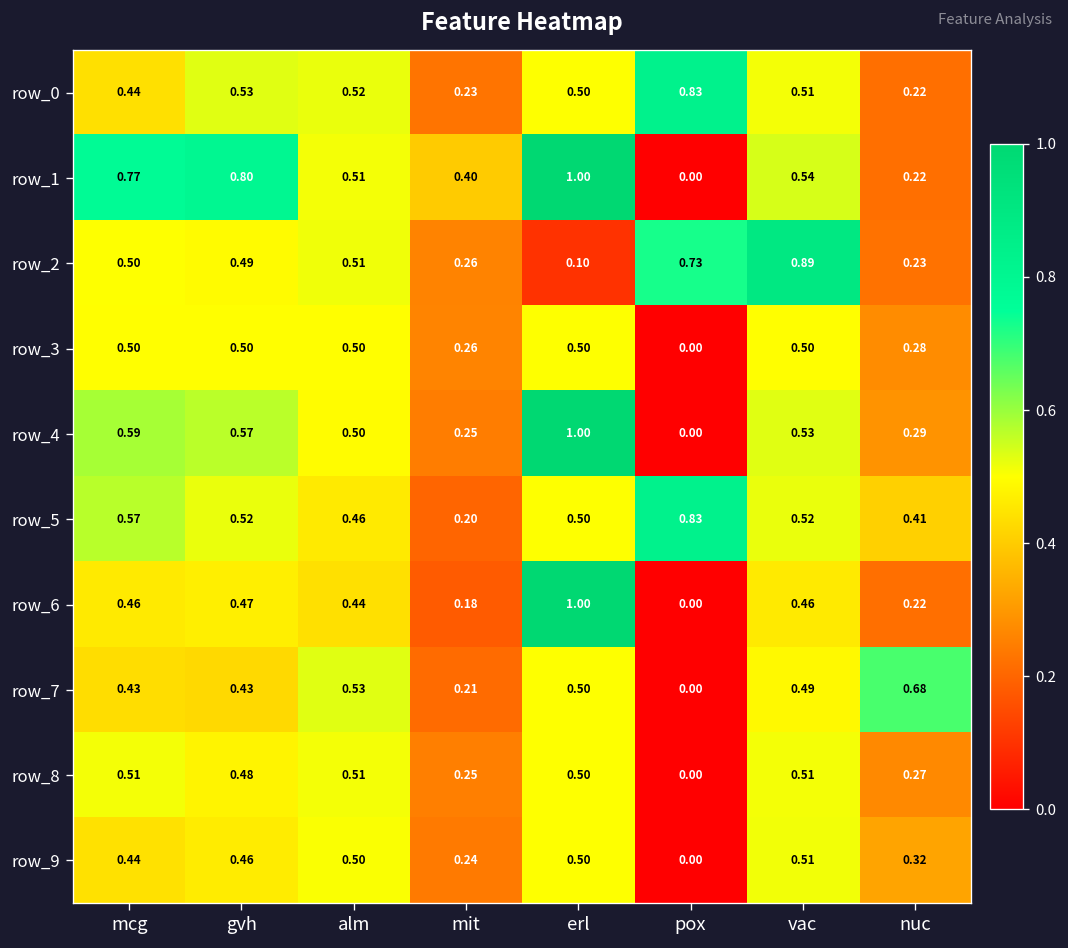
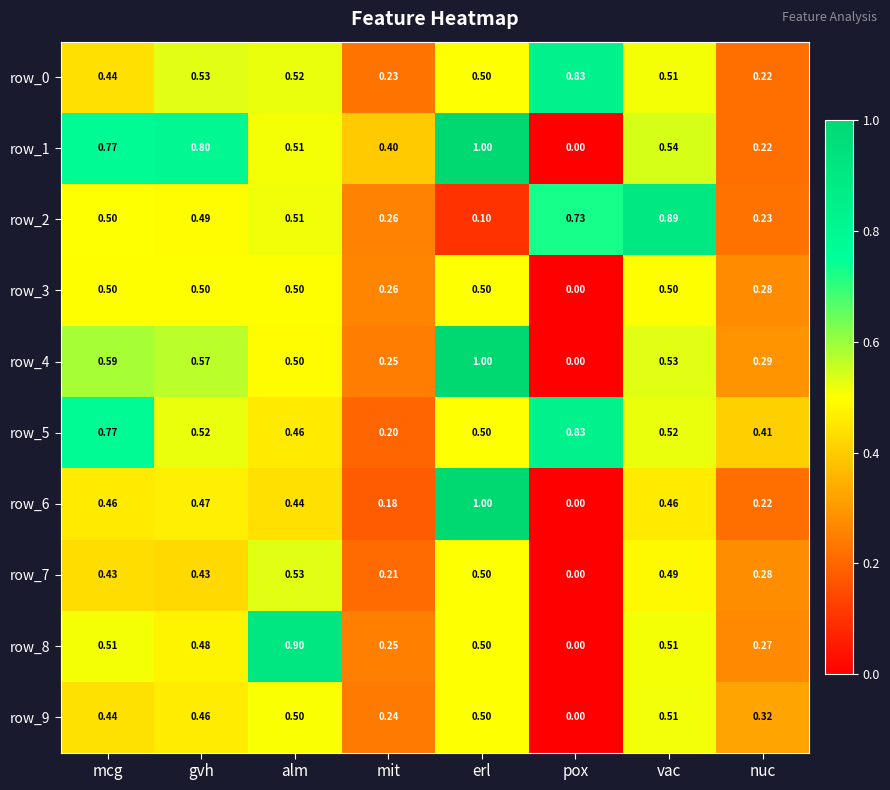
  {
    "row_0": {
      "mcg": 0.44,
      "gvh": 0.53,
      "alm": 0.52,
      "mit": 0.23,
      "erl": 0.50,
      "pox": 0.83,
      "vac": 0.51,
      "nuc": 0.22
    },
    "row_1": {
      "mcg": 0.77,
      "gvh": 0.80,
      "alm": 0.51,
      "mit": 0.40,
      "erl": 1.00,
      "pox": 0.00,
      "vac": 0.54,
      "nuc": 0.22
    },
    "row_2": {
      "mcg": 0.50,
      "gvh": 0.49,
      "alm": 0.51,
      "mit": 0.26,
      "erl": 0.10,
      "pox": 0.73,
      "vac": 0.89,
      "nuc": 0.23
    },
    "row_3": {
      "mcg": 0.50,
      "gvh": 0.50,
      "alm": 0.50,
      "mit": 0.26,
      "erl": 0.50,
      "pox": 0.00,
      "vac": 0.50,
      "nuc": 0.28
    },
    "row_4": {
      "mcg": 0.59,
      "gvh": 0.57,
      "alm": 0.50,
      "mit": 0.25,
      "erl": 1.00,
      "pox": 0.00,
      "vac": 0.53,
      "nuc": 0.29
    },
    "row_5": {
-     "mcg": 0.57,
+     "mcg": 0.77,
      "gvh": 0.52,
      "alm": 0.46,
      "mit": 0.20,
      "erl": 0.50,
      "pox": 0.83,
      "vac": 0.52,
      "nuc": 0.41
    },
    "row_6": {
      "mcg": 0.46,
      "gvh": 0.47,
      "alm": 0.44,
      "mit": 0.18,
      "erl": 1.00,
      "pox": 0.00,
      "vac": 0.46,
      "nuc": 0.22
    },
    "row_7": {
      "mcg": 0.43,
      "gvh": 0.43,
      "alm": 0.53,
      "mit": 0.21,
      "erl": 0.50,
      "pox": 0.00,
      "vac": 0.49,
-     "nuc": 0.68
+     "nuc": 0.28
    },
    "row_8": {
      "mcg": 0.51,
      "gvh": 0.48,
-     "alm": 0.51,
+     "alm": 0.90,
      "mit": 0.25,
      "erl": 0.50,
      "pox": 0.00,
      "vac": 0.51,
      "nuc": 0.27
    },
    "row_9": {
      "mcg": 0.44,
      "gvh": 0.46,
      "alm": 0.50,
      "mit": 0.24,
      "erl": 0.50,
      "pox": 0.00,
      "vac": 0.51,
      "nuc": 0.32
    }
  }
